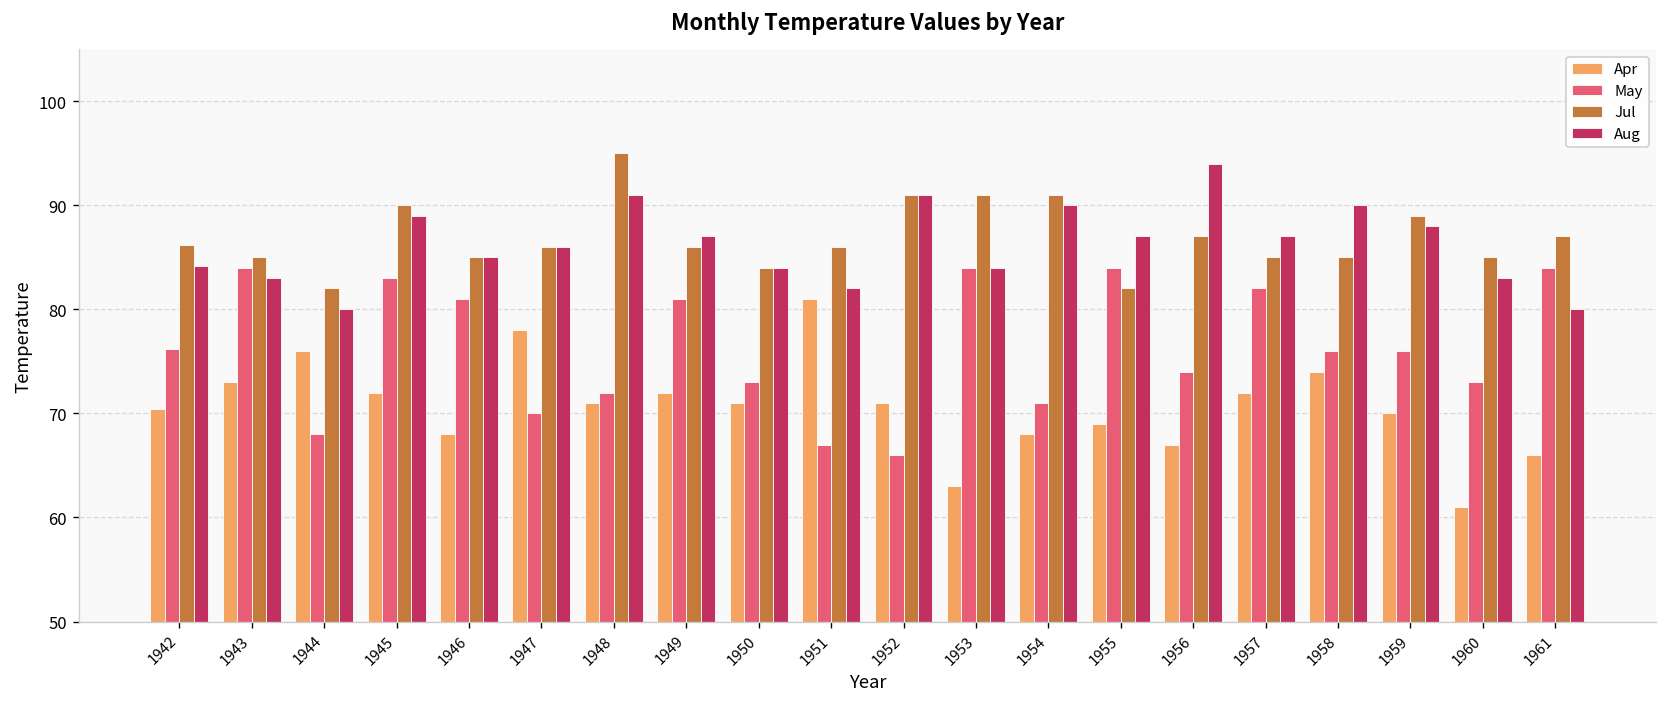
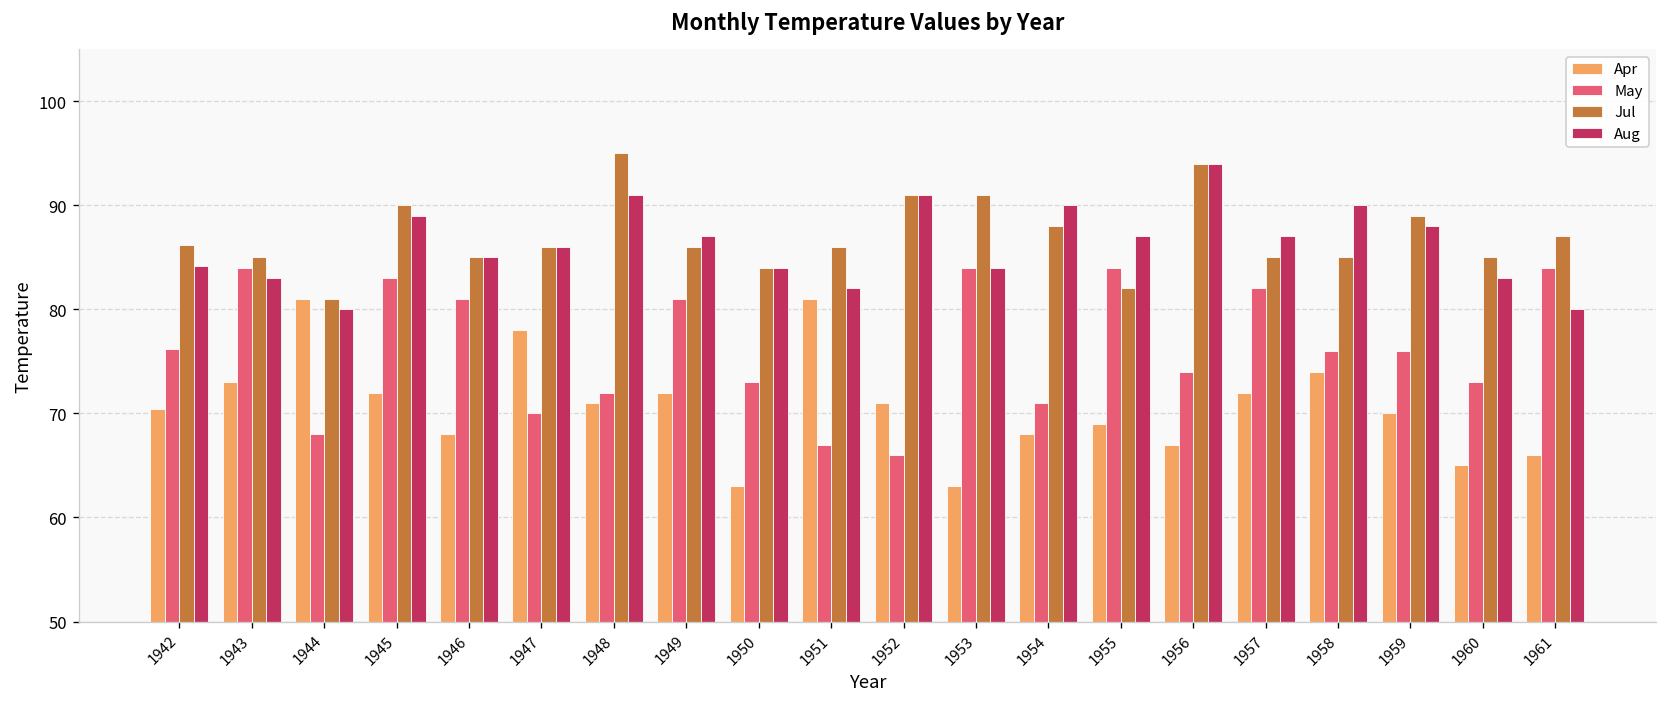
  {
    "Apr": {
      "1942": 70,
      "1943": 73,
-     "1944": 76,
+     "1944": 81,
      "1945": 72,
      "1946": 68,
      "1947": 78,
      "1948": 71,
      "1949": 72,
-     "1950": 71,
+     "1950": 63,
      "1951": 81,
      "1952": 71,
      "1953": 63,
      "1954": 68,
      "1955": 69,
      "1956": 67,
      "1957": 72,
      "1958": 74,
      "1959": 70,
-     "1960": 61,
+     "1960": 65,
      "1961": 66
    },
    "May": {
      "1942": 76,
      "1943": 84,
      "1944": 68,
      "1945": 83,
      "1946": 81,
      "1947": 70,
      "1948": 72,
      "1949": 81,
      "1950": 73,
      "1951": 67,
      "1952": 66,
      "1953": 84,
      "1954": 71,
      "1955": 84,
      "1956": 74,
      "1957": 82,
      "1958": 76,
      "1959": 76,
      "1960": 73,
      "1961": 84
    },
    "Jul": {
      "1942": 86,
      "1943": 85,
-     "1944": 82,
+     "1944": 81,
      "1945": 90,
      "1946": 85,
      "1947": 86,
      "1948": 95,
      "1949": 86,
      "1950": 84,
      "1951": 86,
      "1952": 91,
      "1953": 91,
-     "1954": 91,
+     "1954": 88,
      "1955": 82,
-     "1956": 87,
+     "1956": 94,
      "1957": 85,
      "1958": 85,
      "1959": 89,
      "1960": 85,
      "1961": 87
    },
    "Aug": {
      "1942": 84,
      "1943": 83,
      "1944": 80,
      "1945": 89,
      "1946": 85,
      "1947": 86,
      "1948": 91,
      "1949": 87,
      "1950": 84,
      "1951": 82,
      "1952": 91,
      "1953": 84,
      "1954": 90,
      "1955": 87,
      "1956": 94,
      "1957": 87,
      "1958": 90,
      "1959": 88,
      "1960": 83,
      "1961": 80
    }
  }
